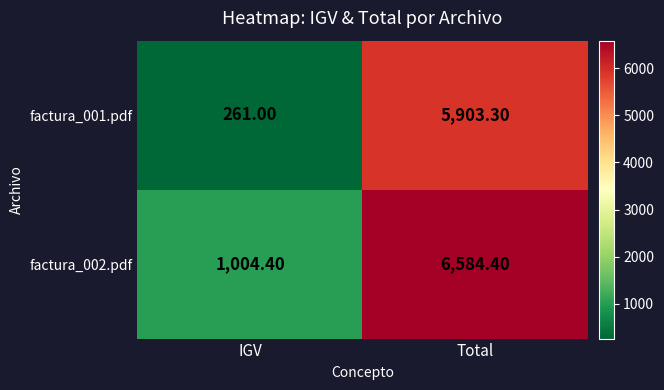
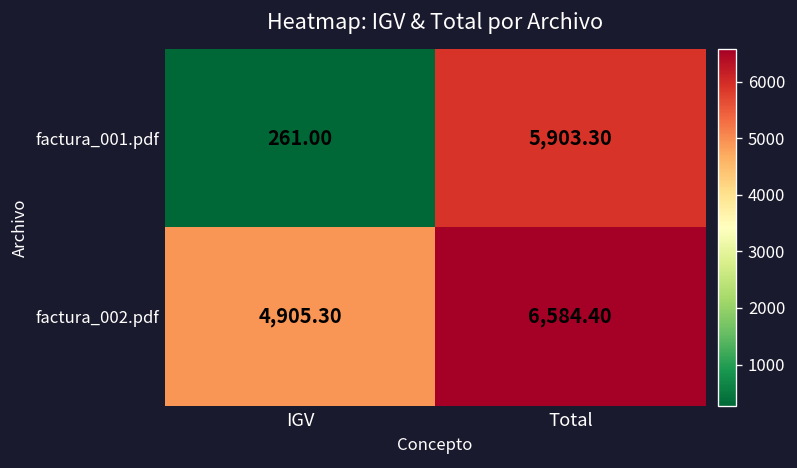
  {
    "factura_001.pdf": {
      "IGV": "261.00",
      "Total": "5,903.30"
    },
    "factura_002.pdf": {
-     "IGV": "1,004.40",
+     "IGV": "4,905.30",
      "Total": "6,584.40"
    }
  }
